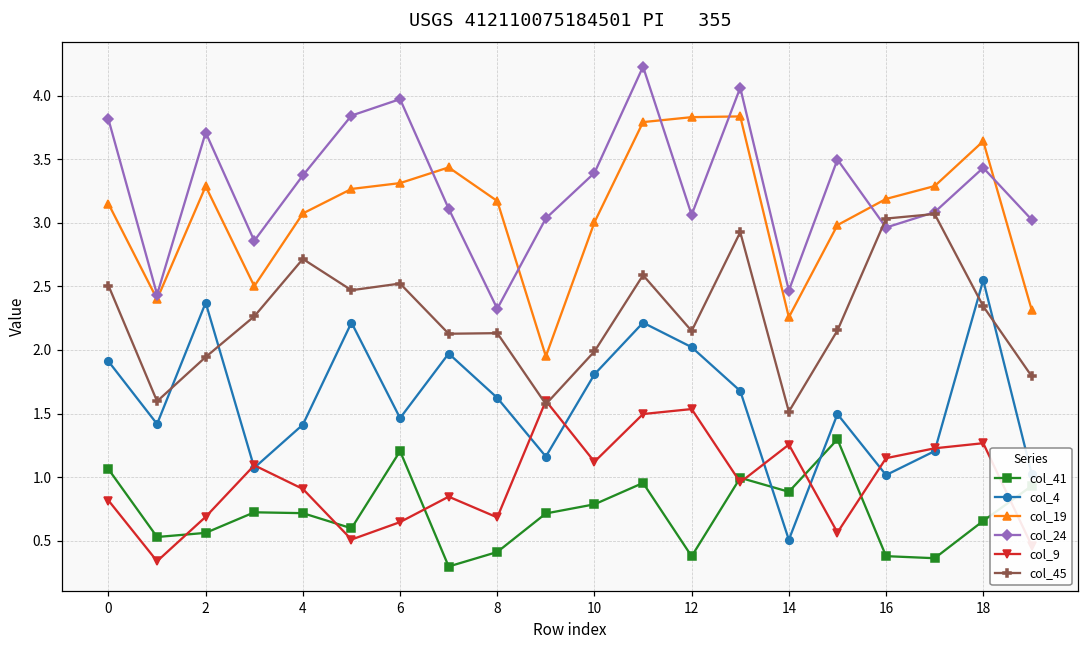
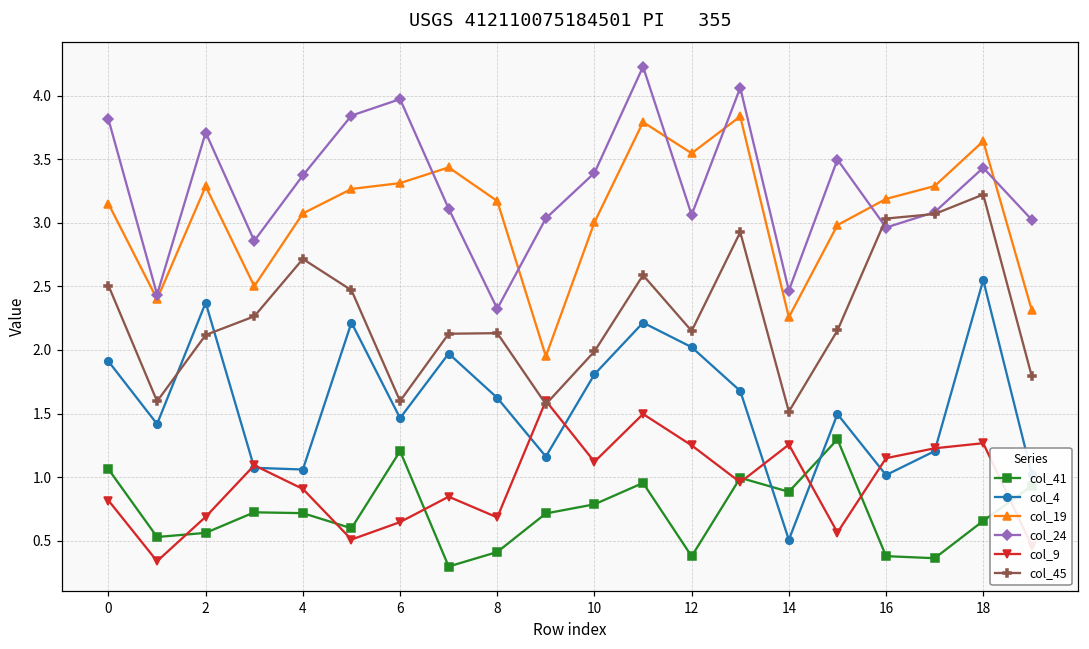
  {
    "col_41": {
      "0": 1.06,
      "2": 0.56,
      "4": 0.72,
      "6": 1.21,
      "8": 0.41,
      "10": 0.79,
      "12": 0.38,
      "14": 0.89,
      "16": 0.38,
      "18": 0.66
    },
    "col_4": {
      "0": 1.91,
      "2": 2.37,
-     "4": 1.41,
+     "4": 1.06,
      "6": 1.46,
      "8": 1.62,
      "10": 1.81,
      "12": 2.02,
      "14": 0.51,
      "16": 1.02,
      "18": 2.55
    },
    "col_19": {
      "0": 3.15,
      "2": 3.29,
      "4": 3.07,
      "6": 3.31,
      "8": 3.17,
      "10": 3.00,
-     "12": 3.83,
+     "12": 3.55,
      "14": 2.26,
      "16": 3.19,
      "18": 3.64
    },
    "col_24": {
      "0": 3.81,
      "2": 3.71,
      "4": 3.37,
      "6": 3.97,
      "8": 2.32,
      "10": 3.39,
      "12": 3.06,
      "14": 2.47,
      "16": 2.96,
      "18": 3.43
    },
    "col_9": {
      "0": 0.82,
      "2": 0.69,
      "4": 0.91,
      "6": 0.65,
      "8": 0.68,
      "10": 1.12,
-     "12": 1.54,
+     "12": 1.25,
      "14": 1.26,
      "16": 1.15,
      "18": 1.27
    },
    "col_45": {
      "0": 2.51,
-     "2": 1.94,
+     "2": 2.12,
      "4": 2.72,
-     "6": 2.52,
+     "6": 1.60,
      "8": 2.13,
      "10": 1.99,
      "12": 2.15,
      "14": 1.52,
      "16": 3.03,
-     "18": 2.34
+     "18": 3.22
    }
  }
